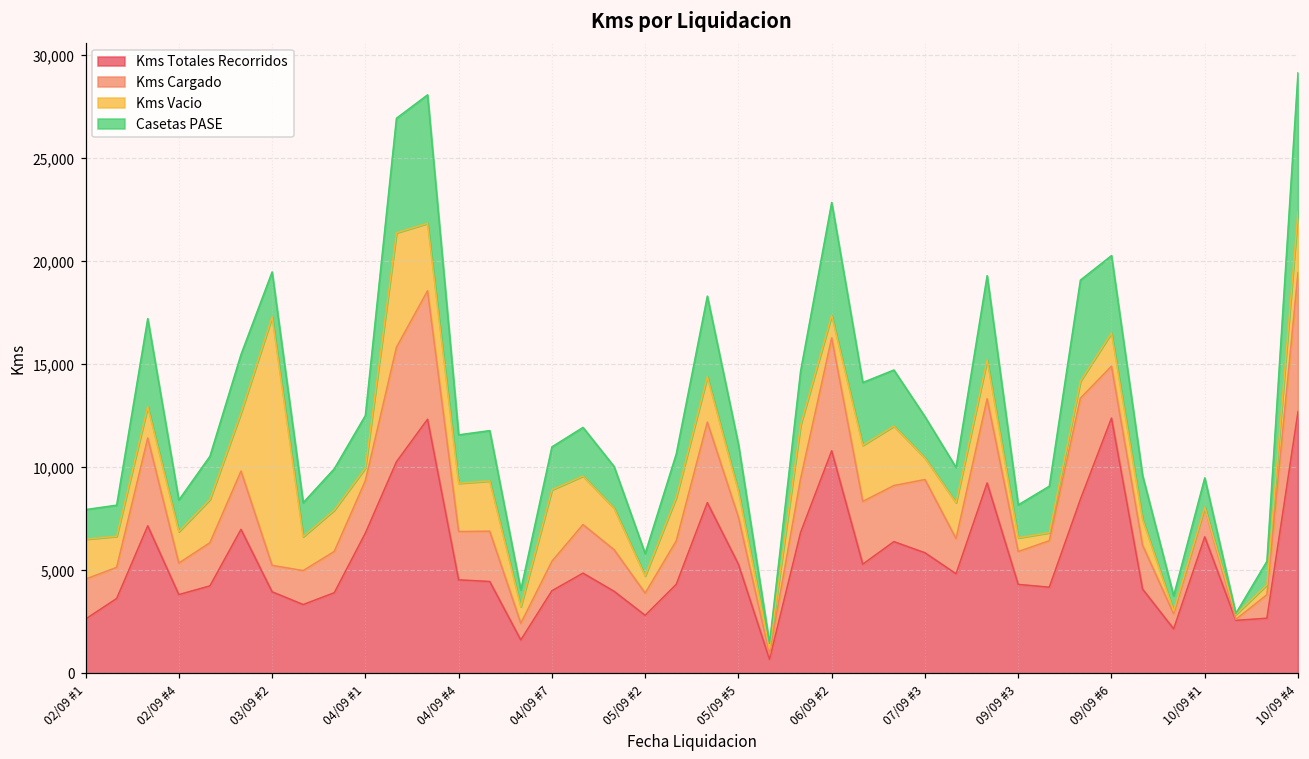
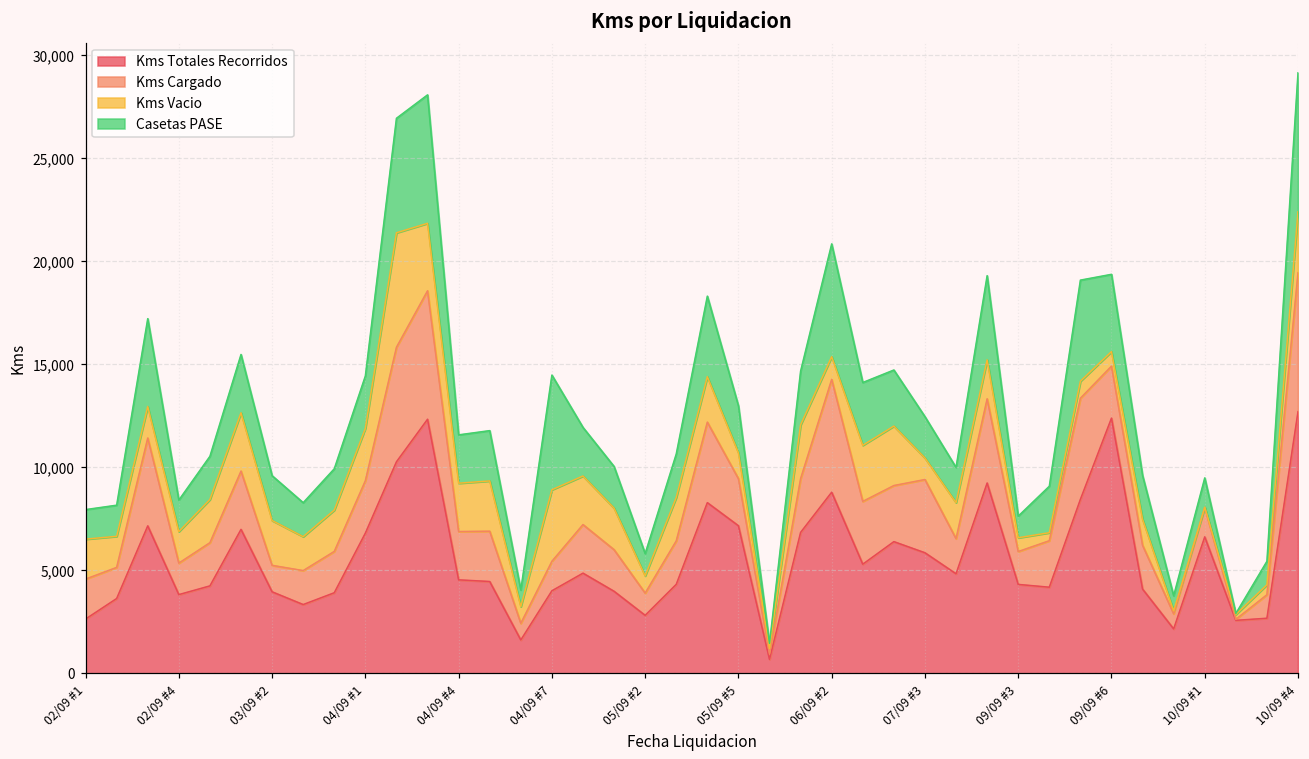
  {
    "Kms Totales Recorridos": {
      "02/09 #1": "2,600",
      "02/09 #4": "3,800",
      "03/09 #2": "4,000",
      "04/09 #1": "6,800",
      "04/09 #4": "4,500",
      "04/09 #7": "4,000",
      "05/09 #2": "2,800",
-     "05/09 #5": "5,300",
-     "06/09 #2": "10,800",
+     "05/09 #5": "7,200",
+     "06/09 #2": "8,800",
      "07/09 #3": "5,900",
      "09/09 #3": "4,300",
      "09/09 #6": "12,400",
      "10/09 #1": "6,600",
      "10/09 #4": "12,700"
    },
    "Kms Cargado": {
      "02/09 #1": "1,900",
      "02/09 #4": "1,500",
      "03/09 #2": "1,300",
      "04/09 #1": "2,500",
      "04/09 #4": "2,300",
      "04/09 #7": "1,400",
      "05/09 #2": "1,100",
      "05/09 #5": "2,300",
      "06/09 #2": "5,500",
      "07/09 #3": "3,600",
      "09/09 #3": "1,600",
      "09/09 #6": "2,500",
      "10/09 #4": "6,700"
    },
    "Kms Vacio": {
      "02/09 #1": "1,900",
      "02/09 #4": "1,500",
-     "03/09 #2": "12,100",
-     "04/09 #1": "600",
+     "03/09 #2": "2,200",
+     "04/09 #1": "2,500",
      "04/09 #4": "2,300",
      "04/09 #7": "3,500",
      "05/09 #2": "800",
      "05/09 #5": "1,300",
      "06/09 #2": "1,100",
      "07/09 #3": "1,000",
      "09/09 #3": "700",
-     "09/09 #6": "1,600",
+     "09/09 #6": "700",
      "10/09 #4": "3,000"
    },
    "Casetas PASE": {
      "02/09 #1": "1,400",
      "02/09 #4": "1,500",
      "03/09 #2": "2,200",
      "04/09 #1": "2,500",
      "04/09 #4": "2,300",
-     "04/09 #7": "2,100",
+     "04/09 #7": "5,600",
      "05/09 #2": "1,100",
      "05/09 #5": "2,300",
      "06/09 #2": "5,500",
      "07/09 #3": "2,000",
-     "09/09 #3": "1,600",
+     "09/09 #3": "1,000",
      "09/09 #6": "3,800",
      "10/09 #1": "1,400",
      "10/09 #4": "6,700"
    }
  }
